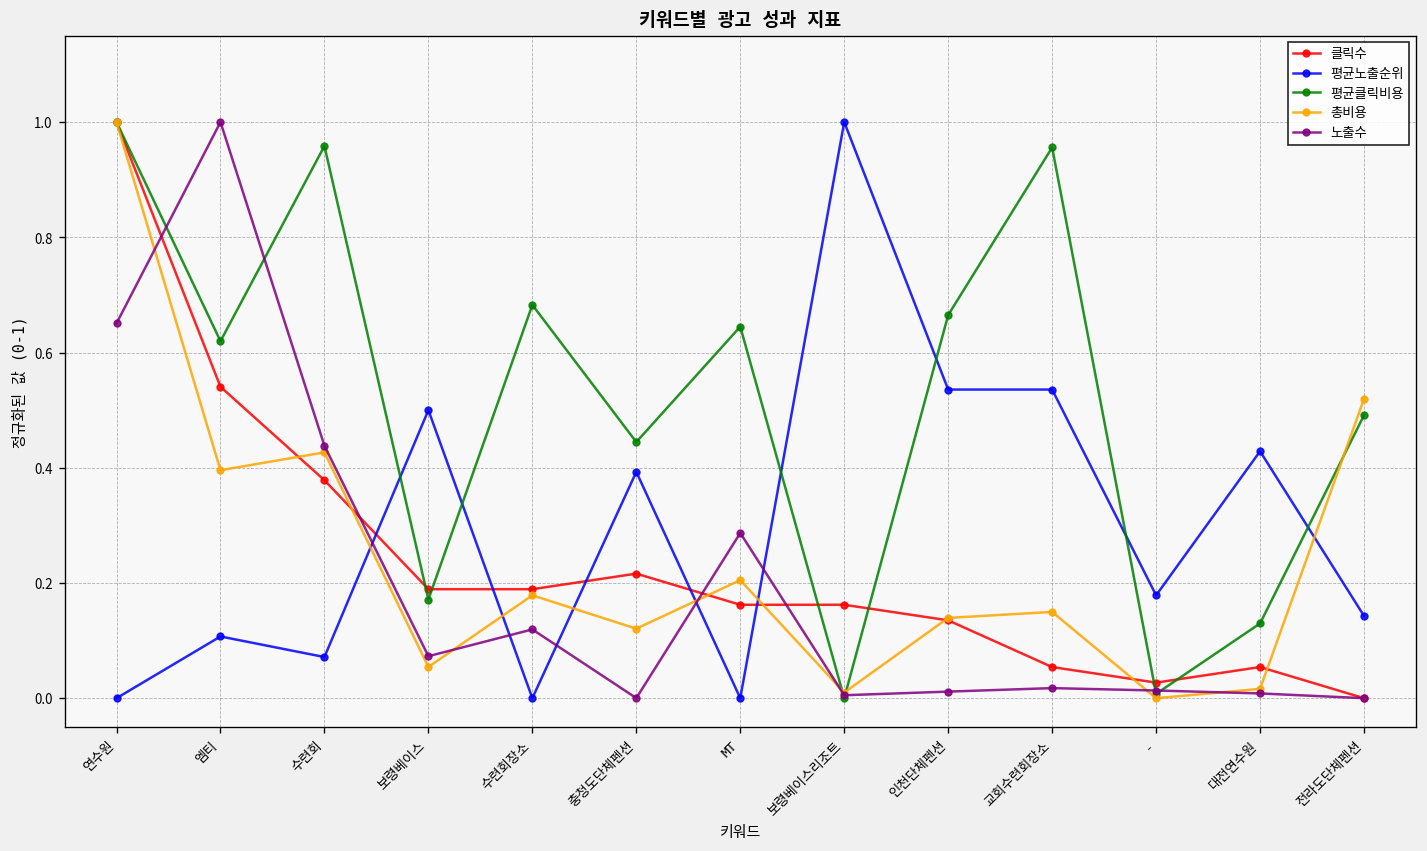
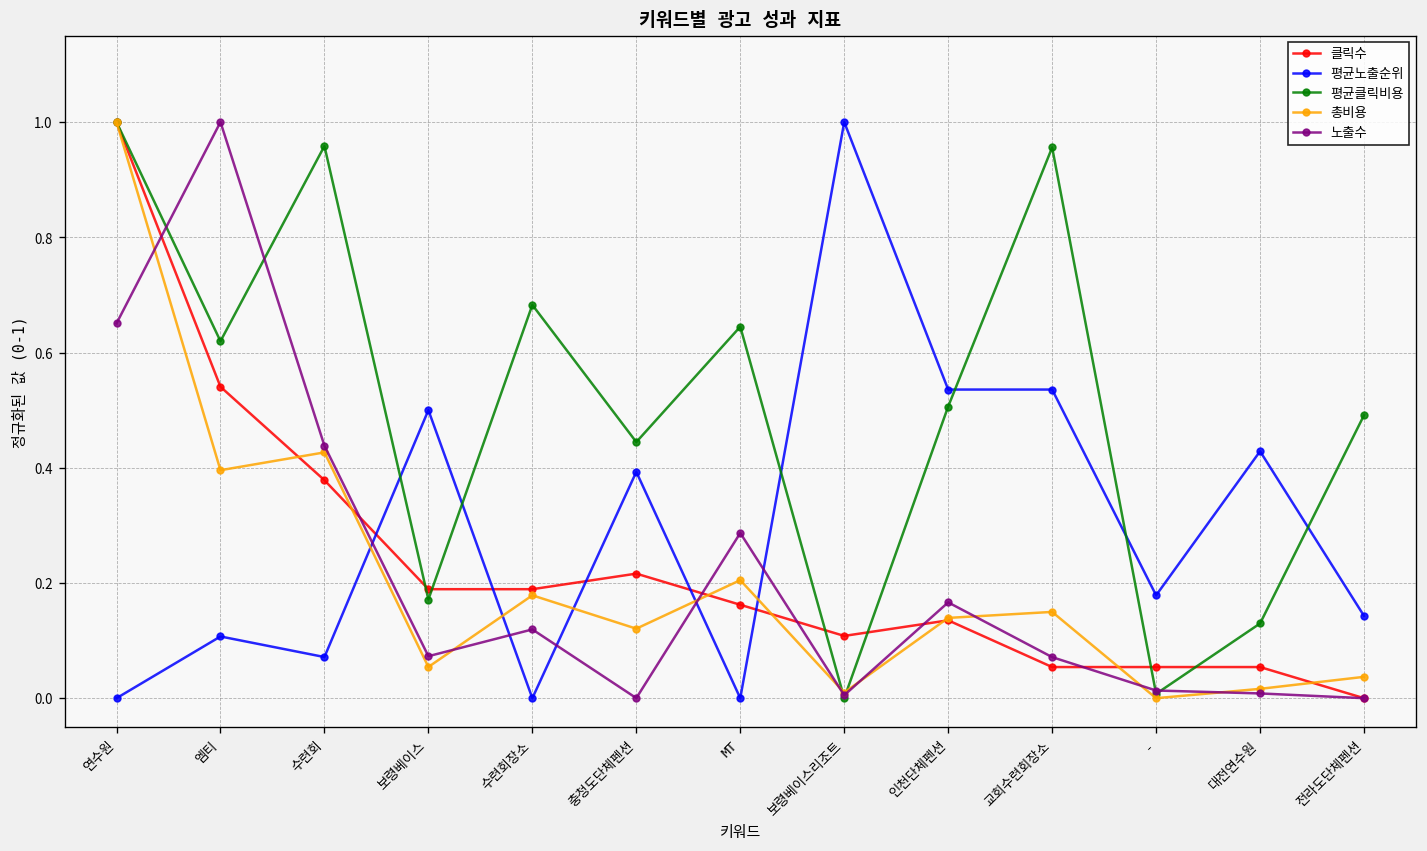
  {
    "클릭수": {
      "엠티": 0.54,
      "수련회": 0.38,
      "보령베이스": 0.19,
      "수련회장소": 0.19,
      "충청도단체펜션": 0.22,
      "MT": 0.16,
-     "보령베이스리조트": 0.16,
+     "보령베이스리조트": 0.11,
      "교회수련회장소": 0.05,
-     "-": 0.03,
+     "-": 0.05,
      "대전연수원": 0.05
    },
    "평균노출순위": {
      "연수원": 0.00,
      "엠티": 0.11,
      "수련회": 0.07,
      "보령베이스": 0.50,
      "수련회장소": 0.00,
      "충청도단체펜션": 0.39,
      "MT": 0.00,
      "보령베이스리조트": 1.00,
      "인천단체펜션": 0.54,
      "교회수련회장소": 0.54,
      "-": 0.18,
      "대전연수원": 0.43,
      "전라도단체펜션": 0.14
    },
    "평균클릭비용": {
      "엠티": 0.62,
      "수련회": 0.96,
      "보령베이스": 0.17,
      "수련회장소": 0.68,
      "충청도단체펜션": 0.44,
      "MT": 0.64,
-     "인천단체펜션": 0.66,
+     "인천단체펜션": 0.51,
      "교회수련회장소": 0.96,
      "-": 0.01,
      "대전연수원": 0.13,
      "전라도단체펜션": 0.49
    },
    "총비용": {
      "엠티": 0.40,
      "수련회": 0.43,
      "보령베이스": 0.05,
      "수련회장소": 0.18,
      "충청도단체펜션": 0.12,
      "MT": 0.20,
      "교회수련회장소": 0.15,
      "-": 0.00,
      "대전연수원": 0.02,
-     "전라도단체펜션": 0.52
+     "전라도단체펜션": 0.04
    },
    "노출수": {
      "연수원": 0.65,
      "엠티": 1.00,
      "수련회": 0.44,
      "보령베이스": 0.07,
      "수련회장소": 0.12,
      "충청도단체펜션": 0.00,
      "MT": 0.29,
-     "인천단체펜션": 0.01,
-     "교회수련회장소": 0.02,
+     "인천단체펜션": 0.17,
+     "교회수련회장소": 0.07,
      "-": 0.01,
      "대전연수원": 0.01
    }
  }
